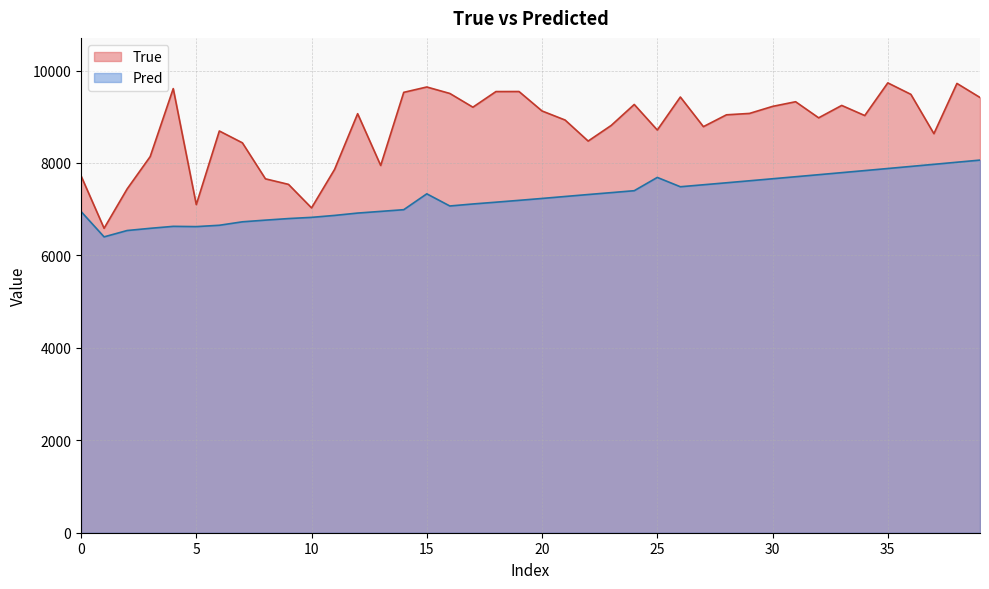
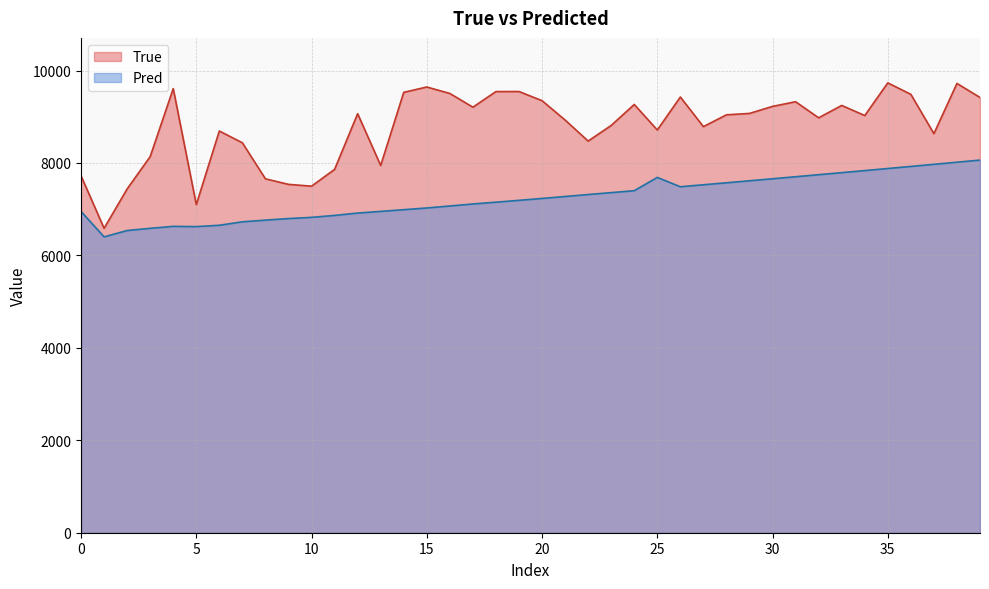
  {
    "True": {
      "0": 7700,
      "5": 7100,
-     "10": 7000,
+     "10": 7500,
      "15": 9600,
-     "20": 9100,
+     "20": 9300,
      "25": 8700,
      "30": 9200,
      "35": 9700
    },
    "Pred": {
      "0": 7000,
      "5": 6600,
      "10": 6800,
-     "15": 7300,
+     "15": 7000,
      "20": 7200,
      "25": 7700,
      "30": 7700,
      "35": 7900
    }
  }
